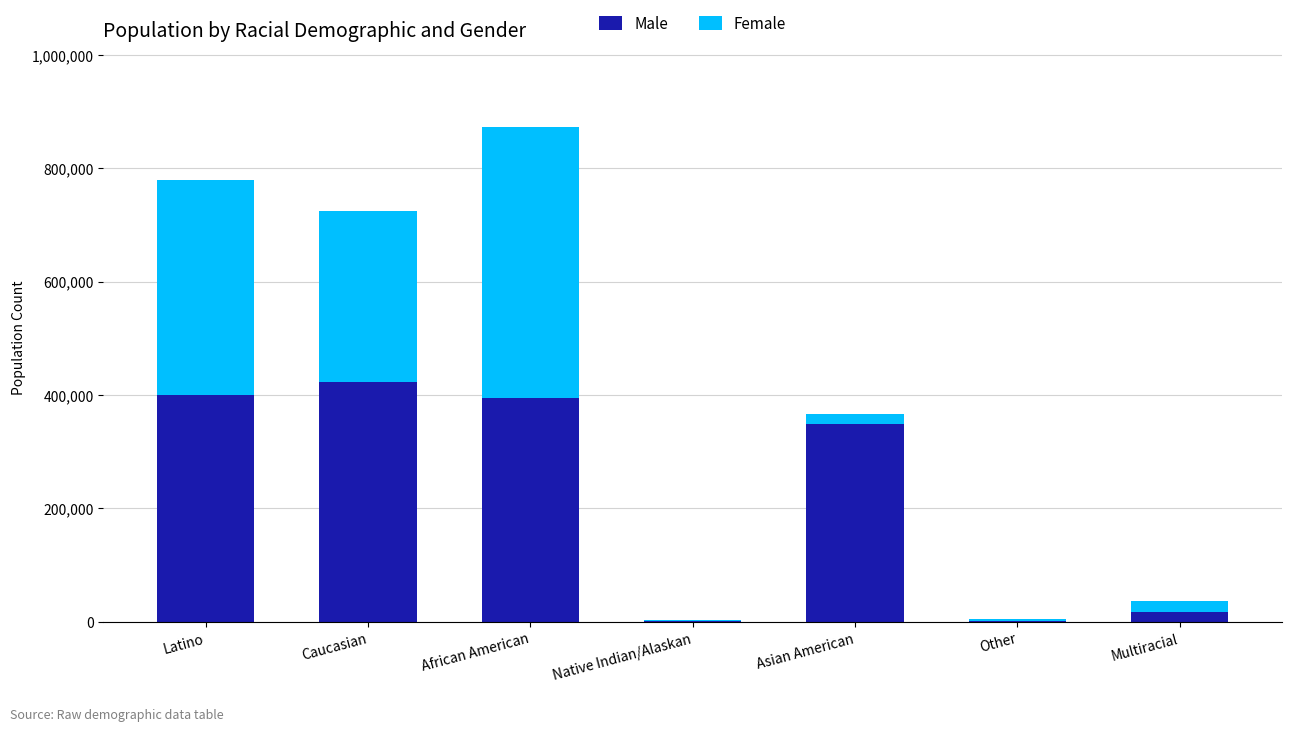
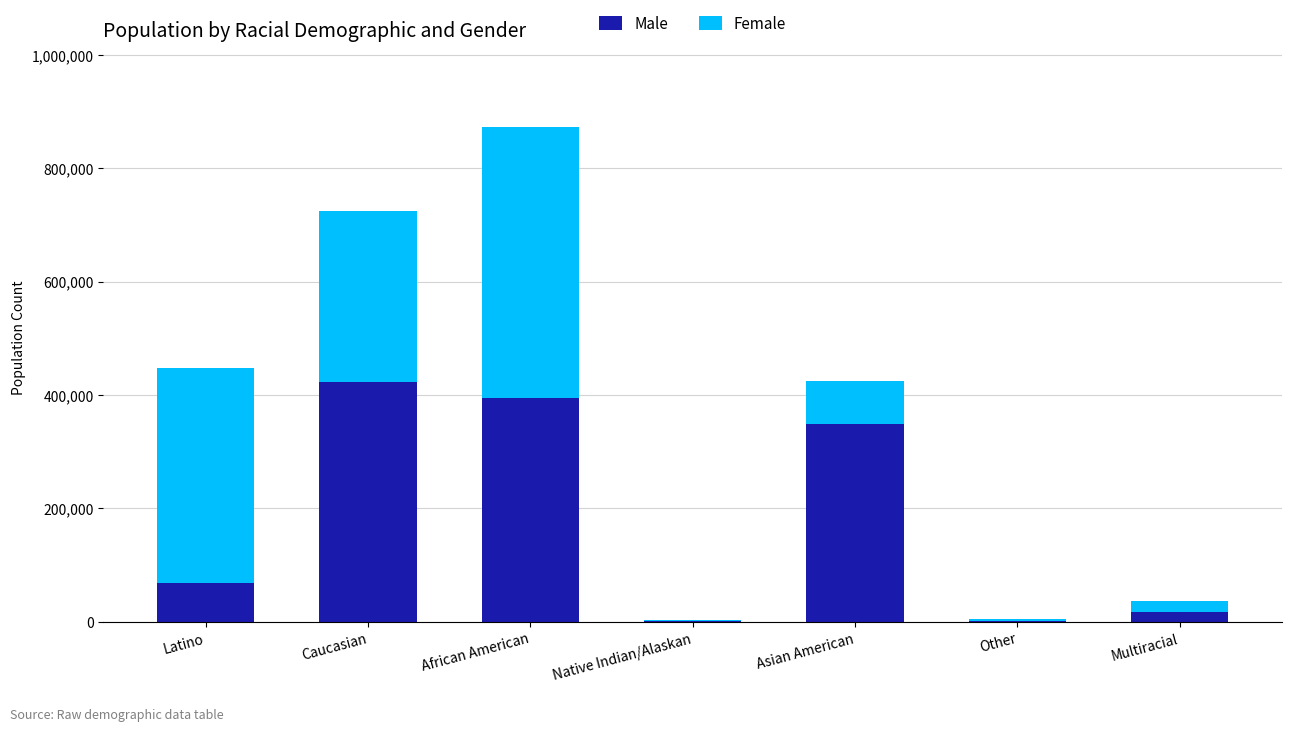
  {
    "Male": {
-     "Latino": "400,000",
+     "Latino": "70,000",
      "Caucasian": "420,000",
      "African American": "400,000",
      "Asian American": "350,000",
      "Multiracial": "20,000"
    },
    "Female": {
      "Latino": "380,000",
      "Caucasian": "300,000",
      "African American": "480,000",
-     "Asian American": "20,000",
+     "Asian American": "80,000",
      "Multiracial": "20,000"
    }
  }
